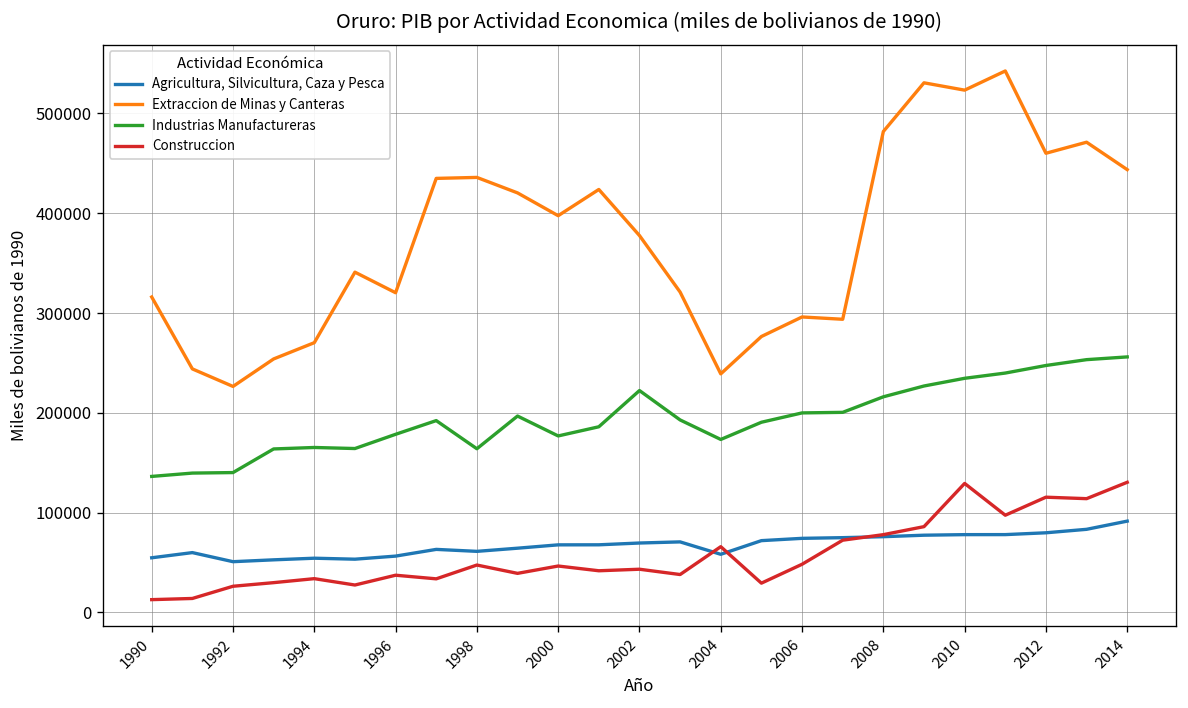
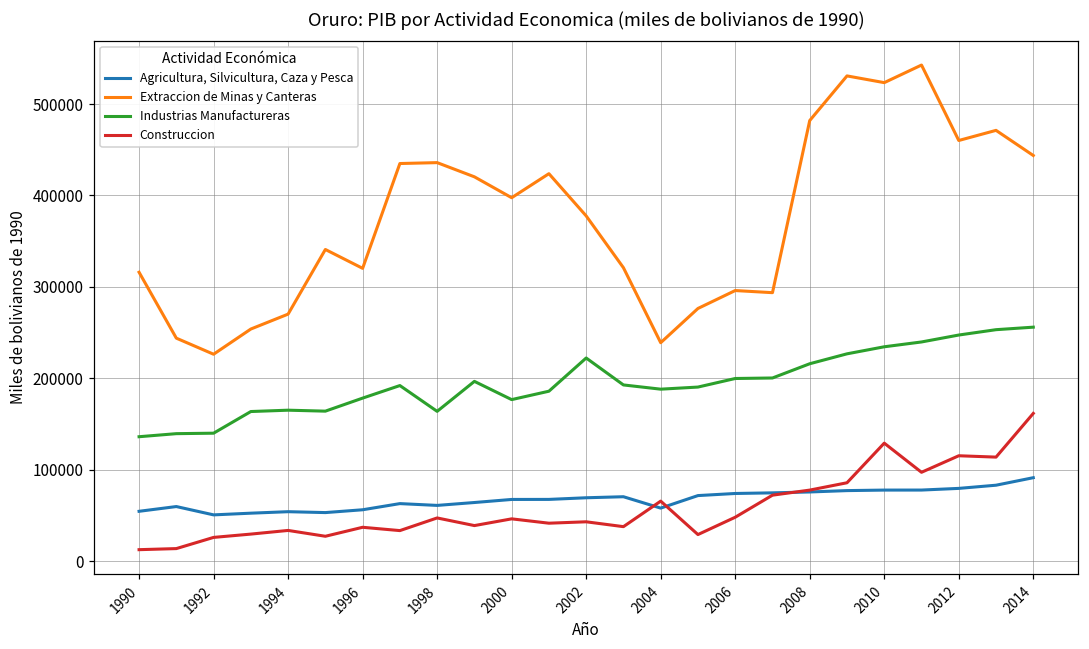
  {
    "Agricultura, Silvicultura, Caza y Pesca": {
      "1990": 50000,
      "1992": 50000,
      "1994": 50000,
      "1996": 60000,
      "1998": 60000,
      "2000": 70000,
      "2002": 70000,
      "2004": 60000,
      "2006": 70000,
      "2010": 80000,
      "2012": 80000,
      "2014": 90000
    },
    "Extraccion de Minas y Canteras": {
      "1990": 320000,
      "1992": 230000,
      "1994": 270000,
      "1996": 320000,
      "1998": 440000,
      "2000": 400000,
      "2002": 380000,
      "2004": 240000,
      "2006": 300000,
      "2008": 480000,
      "2010": 520000,
      "2012": 460000,
      "2014": 440000
    },
    "Industrias Manufactureras": {
      "1990": 140000,
      "1992": 140000,
      "1994": 170000,
      "1996": 180000,
      "1998": 160000,
      "2000": 180000,
      "2002": 220000,
-     "2004": 170000,
+     "2004": 190000,
      "2006": 200000,
      "2008": 220000,
      "2010": 230000,
      "2012": 250000,
      "2014": 260000
    },
    "Construccion": {
      "1990": 10000,
      "1992": 30000,
      "1994": 30000,
      "1996": 40000,
      "1998": 50000,
      "2000": 50000,
      "2002": 40000,
      "2004": 70000,
      "2006": 50000,
      "2010": 130000,
      "2012": 120000,
-     "2014": 130000
+     "2014": 160000
    }
  }
